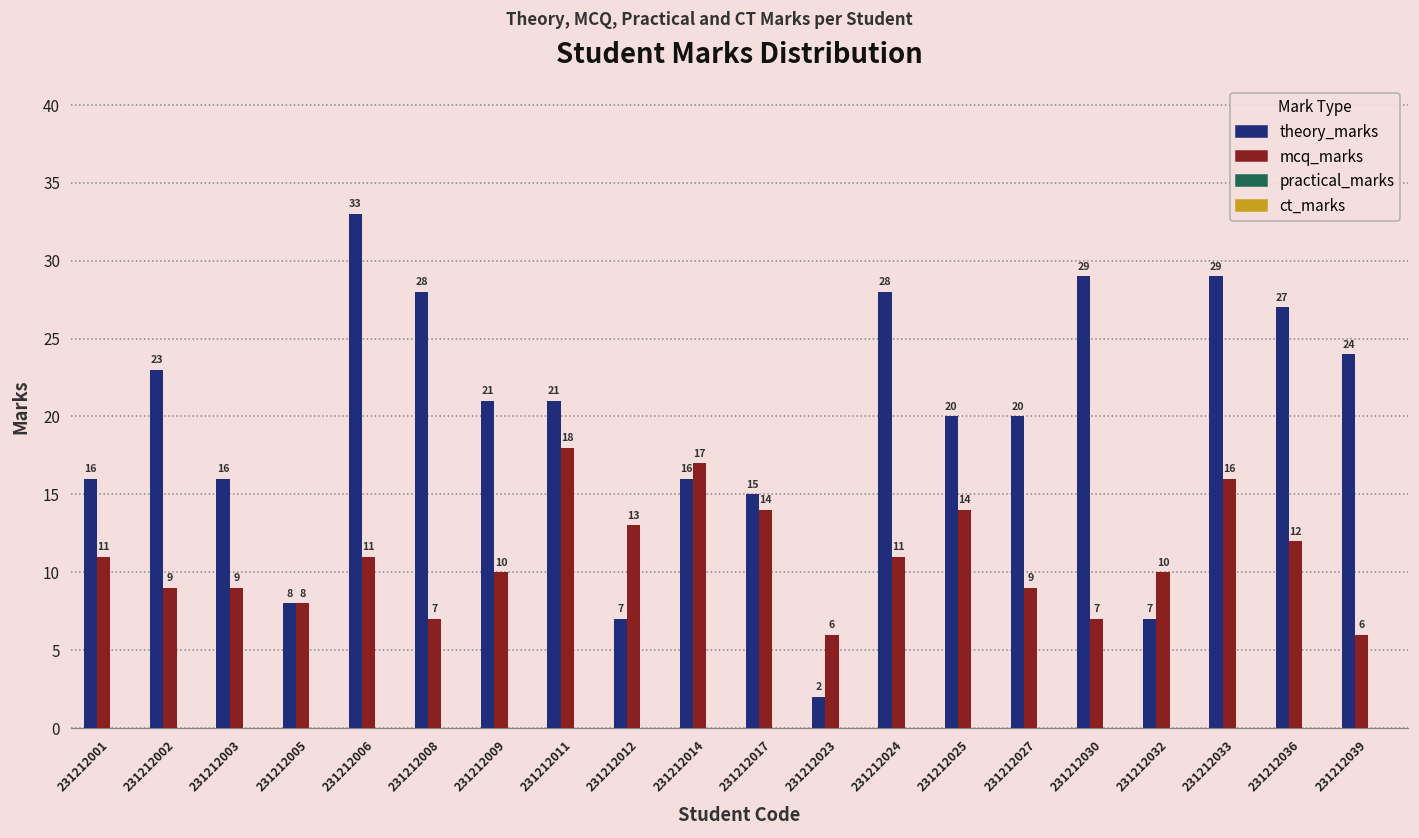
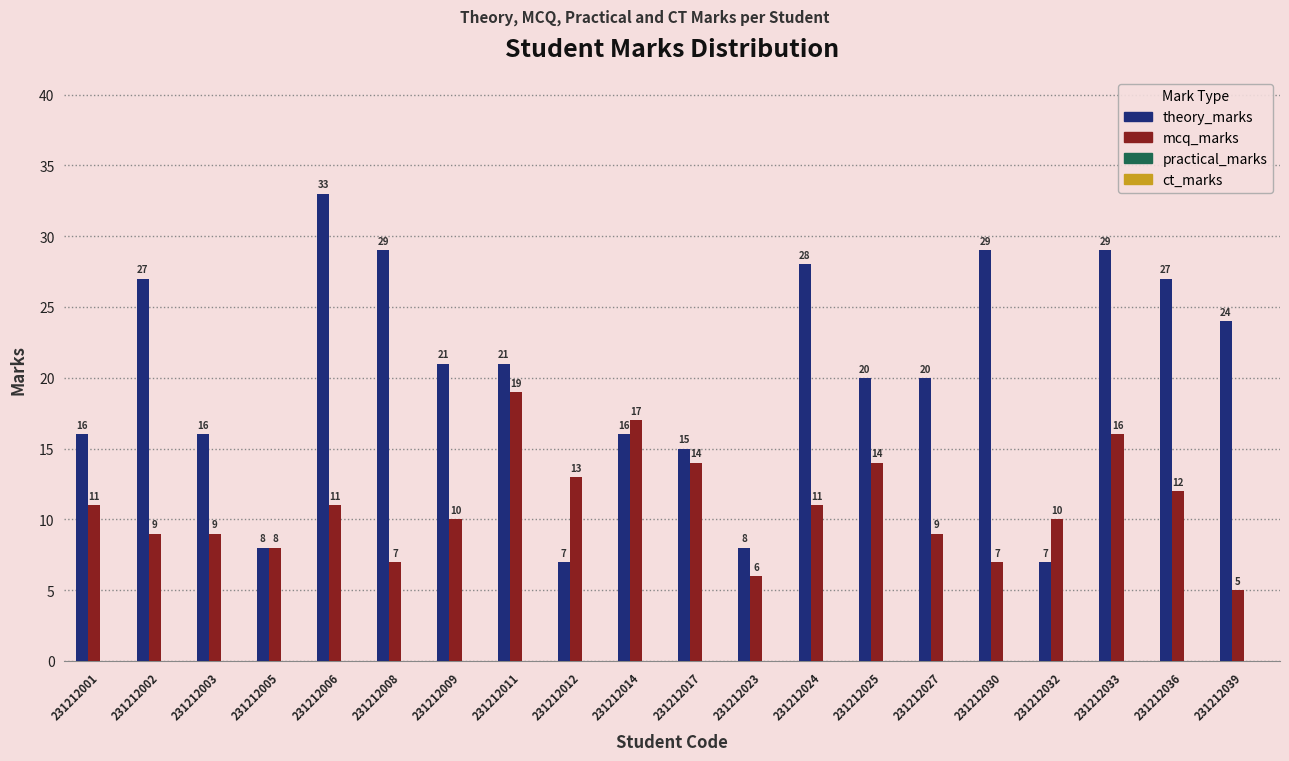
  {
    "theory_marks": {
      "231212001": 16,
-     "231212002": 23,
+     "231212002": 27,
      "231212003": 16,
      "231212005": 8,
      "231212006": 33,
-     "231212008": 28,
+     "231212008": 29,
      "231212009": 21,
      "231212011": 21,
      "231212012": 7,
      "231212014": 16,
      "231212017": 15,
-     "231212023": 2,
+     "231212023": 8,
      "231212024": 28,
      "231212025": 20,
      "231212027": 20,
      "231212030": 29,
      "231212032": 7,
      "231212033": 29,
      "231212036": 27,
      "231212039": 24
    },
    "mcq_marks": {
      "231212001": 11,
      "231212002": 9,
      "231212003": 9,
      "231212005": 8,
      "231212006": 11,
      "231212008": 7,
      "231212009": 10,
-     "231212011": 18,
+     "231212011": 19,
      "231212012": 13,
      "231212014": 17,
      "231212017": 14,
      "231212023": 6,
      "231212024": 11,
      "231212025": 14,
      "231212027": 9,
      "231212030": 7,
      "231212032": 10,
      "231212033": 16,
      "231212036": 12,
-     "231212039": 6
+     "231212039": 5
    },
    "practical_marks": {
      "231212001": 0.0,
      "231212002": 0.0,
      "231212003": 0.0,
      "231212005": 0.0,
      "231212006": 0.0,
      "231212008": 0.0,
      "231212009": 0.0,
      "231212011": 0.0,
      "231212012": 0.0,
      "231212014": 0.0,
      "231212017": 0.0,
      "231212023": 0.0,
      "231212024": 0.0,
      "231212025": 0.0,
      "231212027": 0.0,
      "231212030": 0.0,
      "231212032": 0.0,
      "231212033": 0.0,
      "231212036": 0.0,
      "231212039": 0.0
    },
    "ct_marks": {
      "231212001": 0.0,
      "231212002": 0.0,
      "231212003": 0.0,
      "231212005": 0.0,
      "231212006": 0.0,
      "231212008": 0.0,
      "231212009": 0.0,
      "231212011": 0.0,
      "231212012": 0.0,
      "231212014": 0.0,
      "231212017": 0.0,
      "231212023": 0.0,
      "231212024": 0.0,
      "231212025": 0.0,
      "231212027": 0.0,
      "231212030": 0.0,
      "231212032": 0.0,
      "231212033": 0.0,
      "231212036": 0.0,
      "231212039": 0.0
    }
  }
